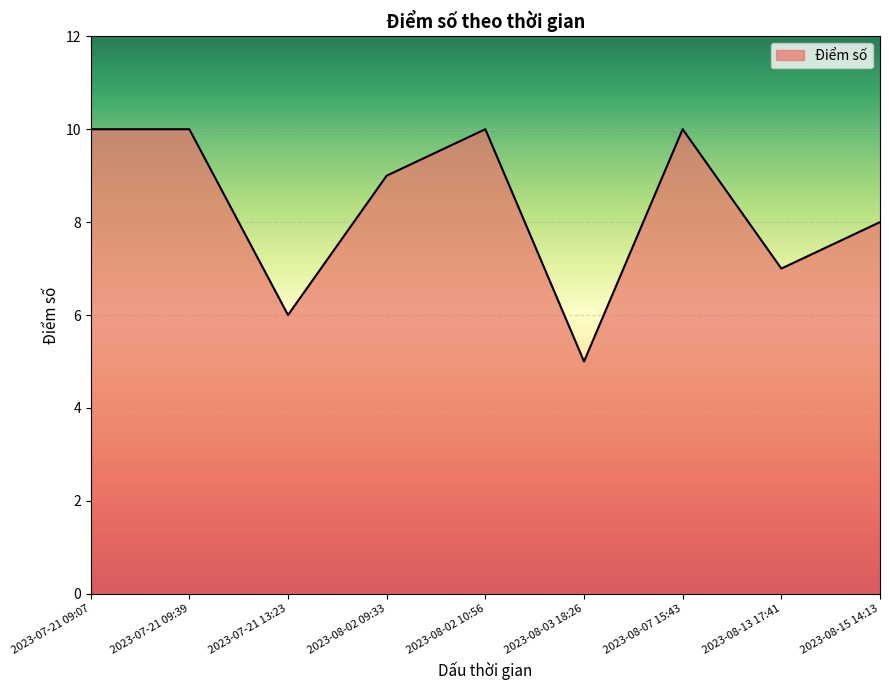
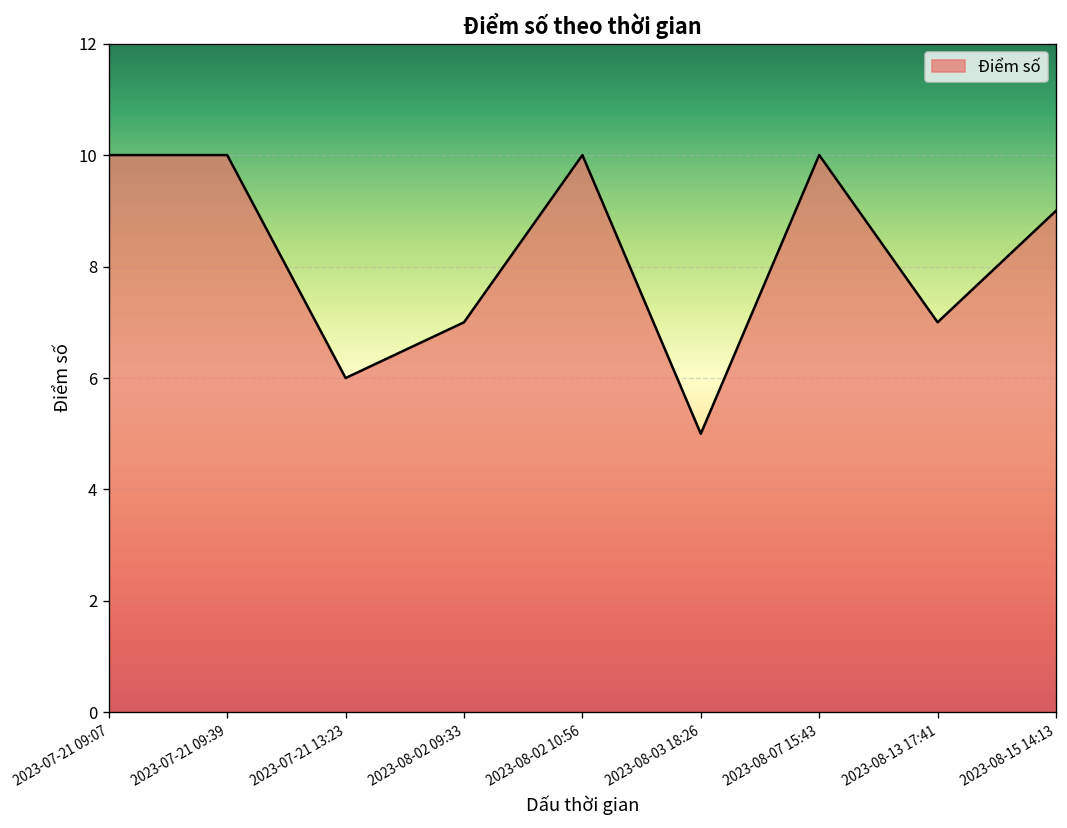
  {
    "2023-07-21 09:07": 10,
    "2023-07-21 09:39": 10,
    "2023-07-21 13:23": 6,
-   "2023-08-02 09:33": 9,
+   "2023-08-02 09:33": 7,
    "2023-08-02 10:56": 10,
    "2023-08-03 18:26": 5,
    "2023-08-07 15:43": 10,
    "2023-08-13 17:41": 7,
-   "2023-08-15 14:13": 8
+   "2023-08-15 14:13": 9
  }
